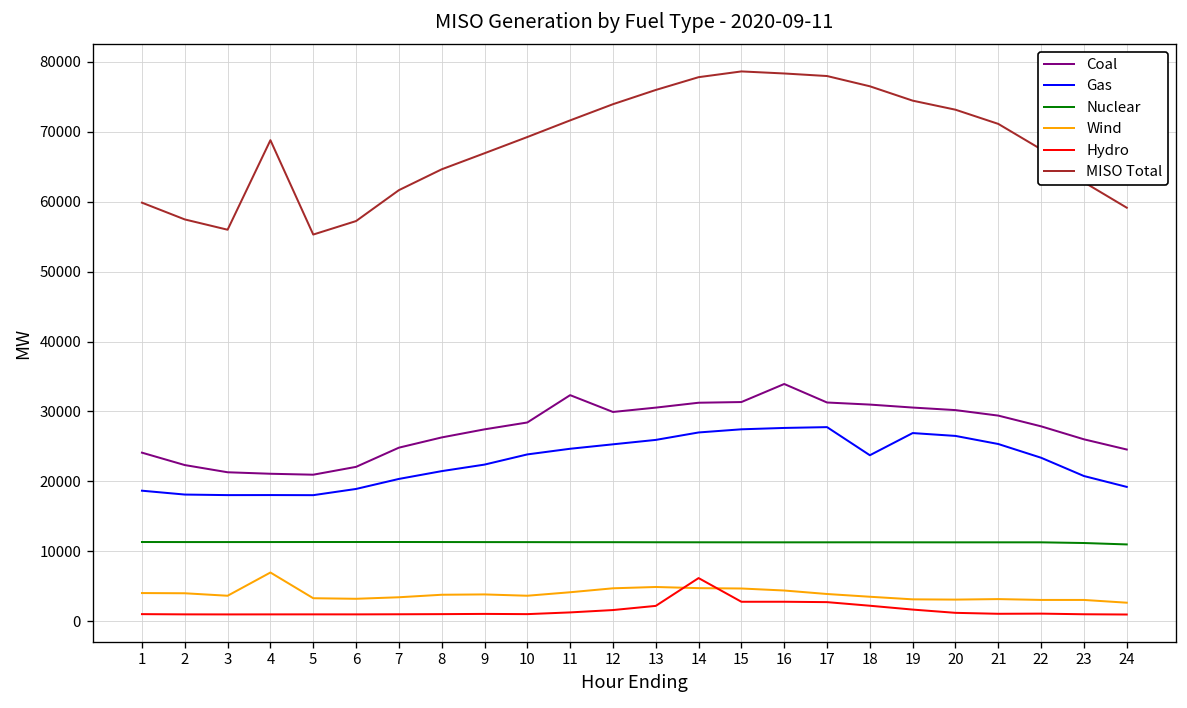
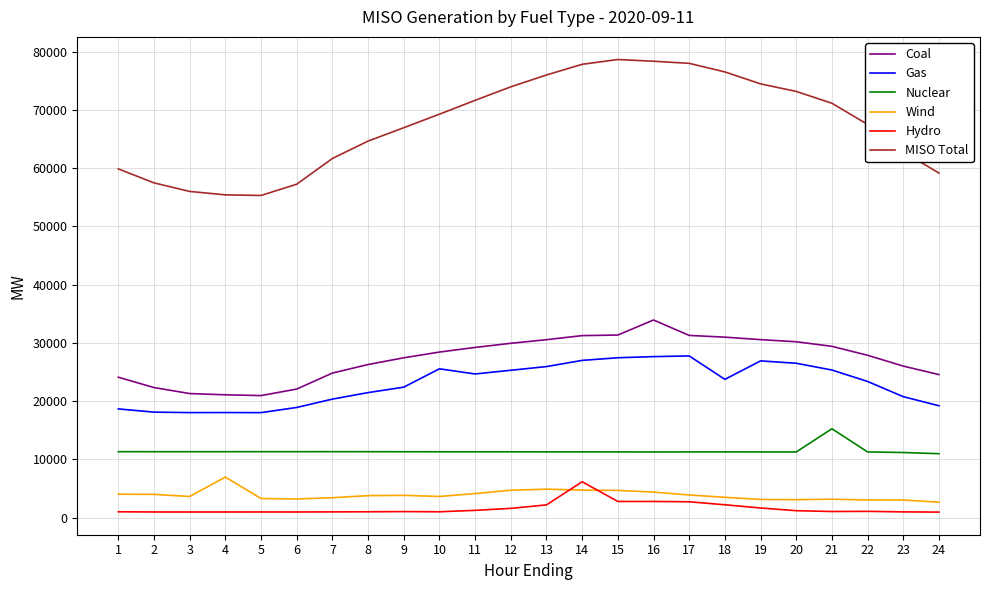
  {
    "Coal": {
      "1": 24000,
      "2": 22000,
      "3": 21000,
      "4": 21000,
      "5": 21000,
      "6": 22000,
      "7": 25000,
      "8": 26000,
      "9": 27000,
      "10": 28000,
-     "11": 32000,
+     "11": 29000,
      "12": 30000,
      "13": 31000,
      "14": 31000,
      "15": 31000,
      "16": 34000,
      "17": 31000,
      "18": 31000,
      "19": 31000,
      "20": 30000,
      "21": 29000,
      "22": 28000,
      "23": 26000,
      "24": 25000
    },
    "Gas": {
      "1": 19000,
      "2": 18000,
      "3": 18000,
      "4": 18000,
      "5": 18000,
      "6": 19000,
      "7": 20000,
      "8": 21000,
      "9": 22000,
-     "10": 24000,
+     "10": 26000,
      "11": 25000,
      "12": 25000,
      "13": 26000,
      "14": 27000,
      "15": 27000,
      "16": 28000,
      "17": 28000,
      "18": 24000,
      "19": 27000,
      "20": 27000,
      "21": 25000,
      "22": 23000,
      "23": 21000,
      "24": 19000
    },
    "Nuclear": {
      "1": 11000,
      "2": 11000,
      "3": 11000,
      "4": 11000,
      "5": 11000,
      "6": 11000,
      "7": 11000,
      "8": 11000,
      "9": 11000,
      "10": 11000,
      "11": 11000,
      "12": 11000,
      "13": 11000,
      "14": 11000,
      "15": 11000,
      "16": 11000,
      "17": 11000,
      "18": 11000,
      "19": 11000,
      "20": 11000,
-     "21": 11000,
+     "21": 15000,
      "22": 11000,
      "23": 11000,
      "24": 11000
    },
    "Wind": {
      "1": 4000,
      "2": 4000,
      "3": 4000,
      "4": 7000,
      "5": 3000,
      "6": 3000,
      "7": 3000,
      "8": 4000,
      "9": 4000,
      "10": 4000,
      "11": 4000,
      "12": 5000,
      "13": 5000,
      "14": 5000,
      "15": 5000,
      "16": 4000,
      "17": 4000,
      "18": 4000,
      "19": 3000,
      "20": 3000,
      "21": 3000,
      "22": 3000,
      "23": 3000,
      "24": 3000
    },
    "Hydro": {
      "1": 1000,
      "2": 1000,
      "3": 1000,
      "4": 1000,
      "5": 1000,
      "6": 1000,
      "7": 1000,
      "8": 1000,
      "9": 1000,
      "10": 1000,
      "11": 1000,
      "12": 2000,
      "13": 2000,
      "14": 6000,
      "15": 3000,
      "16": 3000,
      "17": 3000,
      "18": 2000,
      "19": 2000,
      "20": 1000,
      "21": 1000,
      "22": 1000,
      "23": 1000,
      "24": 1000
    },
    "MISO Total": {
      "1": 60000,
      "2": 57000,
      "3": 56000,
-     "4": 69000,
+     "4": 55000,
      "5": 55000,
      "6": 57000,
      "7": 62000,
      "8": 65000,
      "9": 67000,
      "10": 69000,
      "11": 72000,
      "12": 74000,
      "13": 76000,
      "14": 78000,
      "15": 79000,
      "16": 78000,
      "17": 78000,
      "18": 76000,
      "19": 74000,
      "20": 73000,
      "21": 71000,
      "24": 59000
    }
  }
